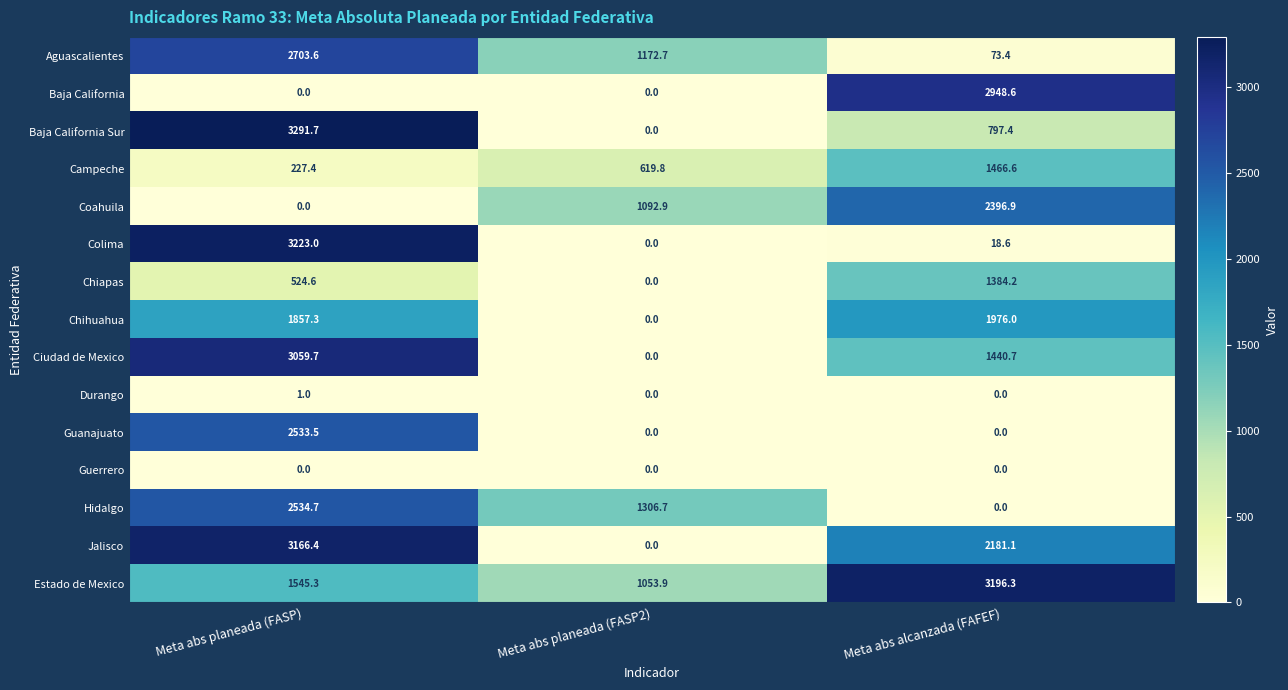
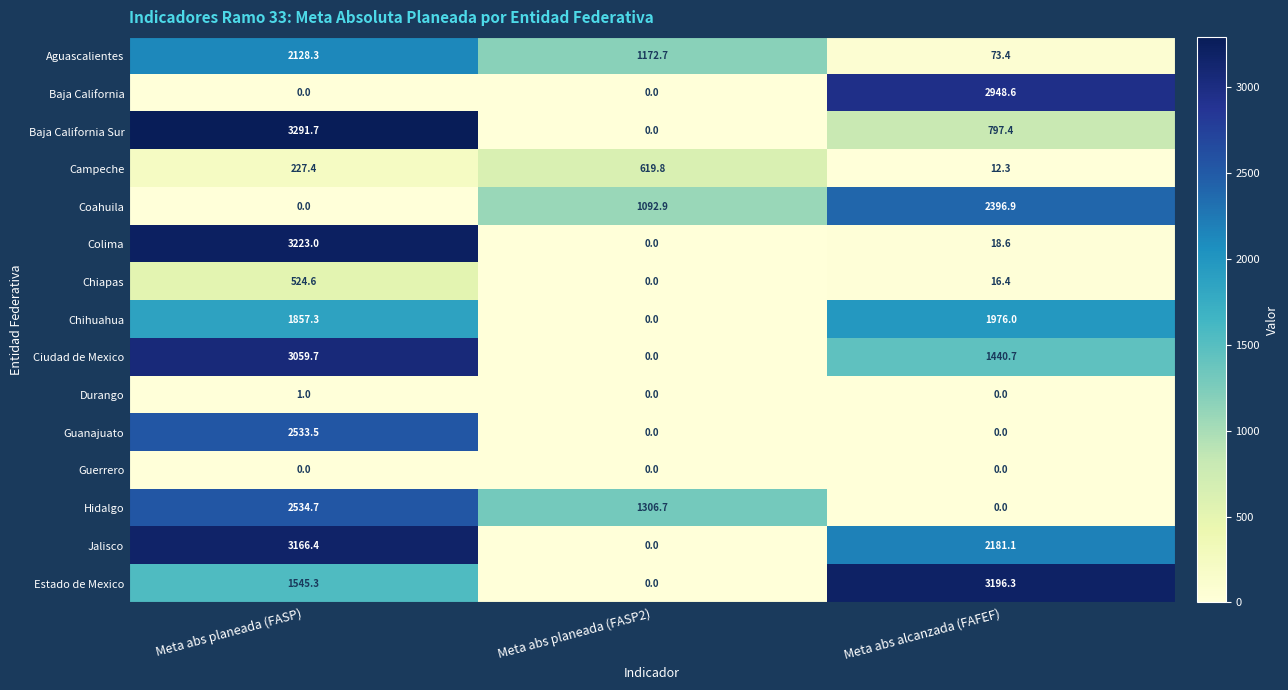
  {
    "Aguascalientes": {
-     "Meta abs planeada (FASP)": 2703.6,
+     "Meta abs planeada (FASP)": 2128.3,
      "Meta abs planeada (FASP2)": 1172.7,
      "Meta abs alcanzada (FAFEF)": 73.4
    },
    "Baja California": {
      "Meta abs planeada (FASP)": 0.0,
      "Meta abs planeada (FASP2)": 0.0,
      "Meta abs alcanzada (FAFEF)": 2948.6
    },
    "Baja California Sur": {
      "Meta abs planeada (FASP)": 3291.7,
      "Meta abs planeada (FASP2)": 0.0,
      "Meta abs alcanzada (FAFEF)": 797.4
    },
    "Campeche": {
      "Meta abs planeada (FASP)": 227.4,
      "Meta abs planeada (FASP2)": 619.8,
-     "Meta abs alcanzada (FAFEF)": 1466.6
+     "Meta abs alcanzada (FAFEF)": 12.3
    },
    "Coahuila": {
      "Meta abs planeada (FASP)": 0.0,
      "Meta abs planeada (FASP2)": 1092.9,
      "Meta abs alcanzada (FAFEF)": 2396.9
    },
    "Colima": {
      "Meta abs planeada (FASP)": 3223.0,
      "Meta abs planeada (FASP2)": 0.0,
      "Meta abs alcanzada (FAFEF)": 18.6
    },
    "Chiapas": {
      "Meta abs planeada (FASP)": 524.6,
      "Meta abs planeada (FASP2)": 0.0,
-     "Meta abs alcanzada (FAFEF)": 1384.2
+     "Meta abs alcanzada (FAFEF)": 16.4
    },
    "Chihuahua": {
      "Meta abs planeada (FASP)": 1857.3,
      "Meta abs planeada (FASP2)": 0.0,
      "Meta abs alcanzada (FAFEF)": 1976.0
    },
    "Ciudad de Mexico": {
      "Meta abs planeada (FASP)": 3059.7,
      "Meta abs planeada (FASP2)": 0.0,
      "Meta abs alcanzada (FAFEF)": 1440.7
    },
    "Durango": {
      "Meta abs planeada (FASP)": 1.0,
      "Meta abs planeada (FASP2)": 0.0,
      "Meta abs alcanzada (FAFEF)": 0.0
    },
    "Guanajuato": {
      "Meta abs planeada (FASP)": 2533.5,
      "Meta abs planeada (FASP2)": 0.0,
      "Meta abs alcanzada (FAFEF)": 0.0
    },
    "Guerrero": {
      "Meta abs planeada (FASP)": 0.0,
      "Meta abs planeada (FASP2)": 0.0,
      "Meta abs alcanzada (FAFEF)": 0.0
    },
    "Hidalgo": {
      "Meta abs planeada (FASP)": 2534.7,
      "Meta abs planeada (FASP2)": 1306.7,
      "Meta abs alcanzada (FAFEF)": 0.0
    },
    "Jalisco": {
      "Meta abs planeada (FASP)": 3166.4,
      "Meta abs planeada (FASP2)": 0.0,
      "Meta abs alcanzada (FAFEF)": 2181.1
    },
    "Estado de Mexico": {
      "Meta abs planeada (FASP)": 1545.3,
-     "Meta abs planeada (FASP2)": 1053.9,
+     "Meta abs planeada (FASP2)": 0.0,
      "Meta abs alcanzada (FAFEF)": 3196.3
    }
  }
